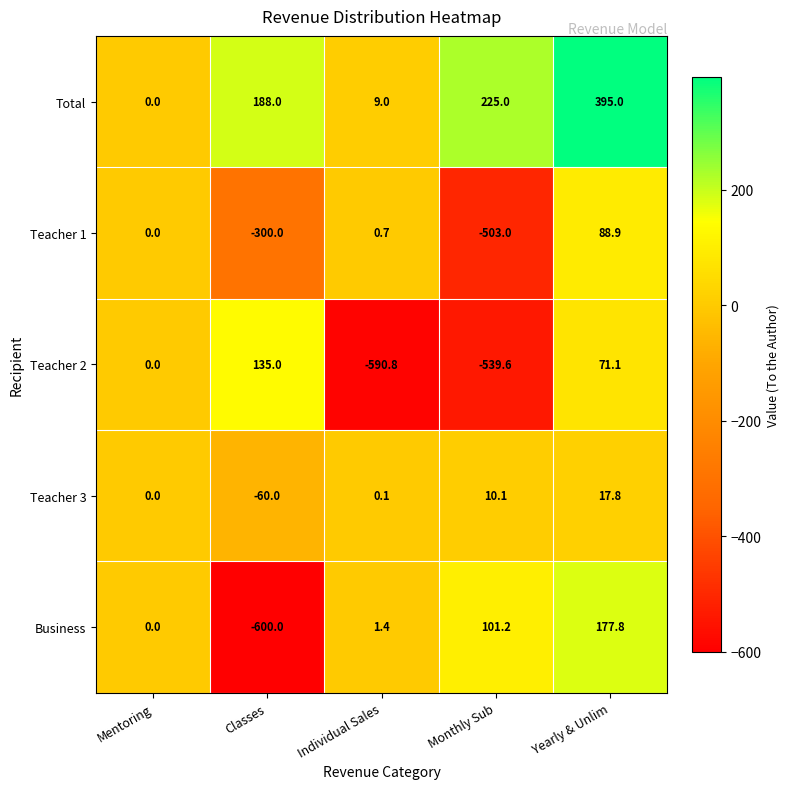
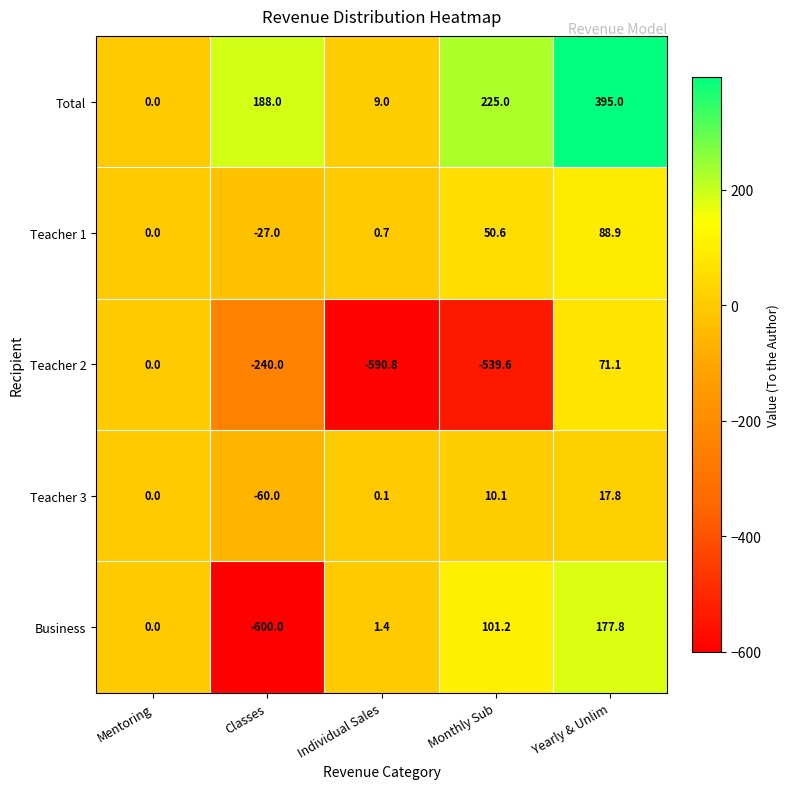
  {
    "Total": {
      "Mentoring": 0.0,
      "Classes": 188.0,
      "Individual Sales": 9.0,
      "Monthly Sub": 225.0,
      "Yearly & Unlim": 395.0
    },
    "Teacher 1": {
      "Mentoring": 0.0,
-     "Classes": -300.0,
+     "Classes": -27.0,
      "Individual Sales": 0.7,
-     "Monthly Sub": -503.0,
+     "Monthly Sub": 50.6,
      "Yearly & Unlim": 88.9
    },
    "Teacher 2": {
      "Mentoring": 0.0,
-     "Classes": 135.0,
+     "Classes": -240.0,
      "Individual Sales": -590.8,
      "Monthly Sub": -539.6,
      "Yearly & Unlim": 71.1
    },
    "Teacher 3": {
      "Mentoring": 0.0,
      "Classes": -60.0,
      "Individual Sales": 0.1,
      "Monthly Sub": 10.1,
      "Yearly & Unlim": 17.8
    },
    "Business": {
      "Mentoring": 0.0,
      "Classes": -600.0,
      "Individual Sales": 1.4,
      "Monthly Sub": 101.2,
      "Yearly & Unlim": 177.8
    }
  }
